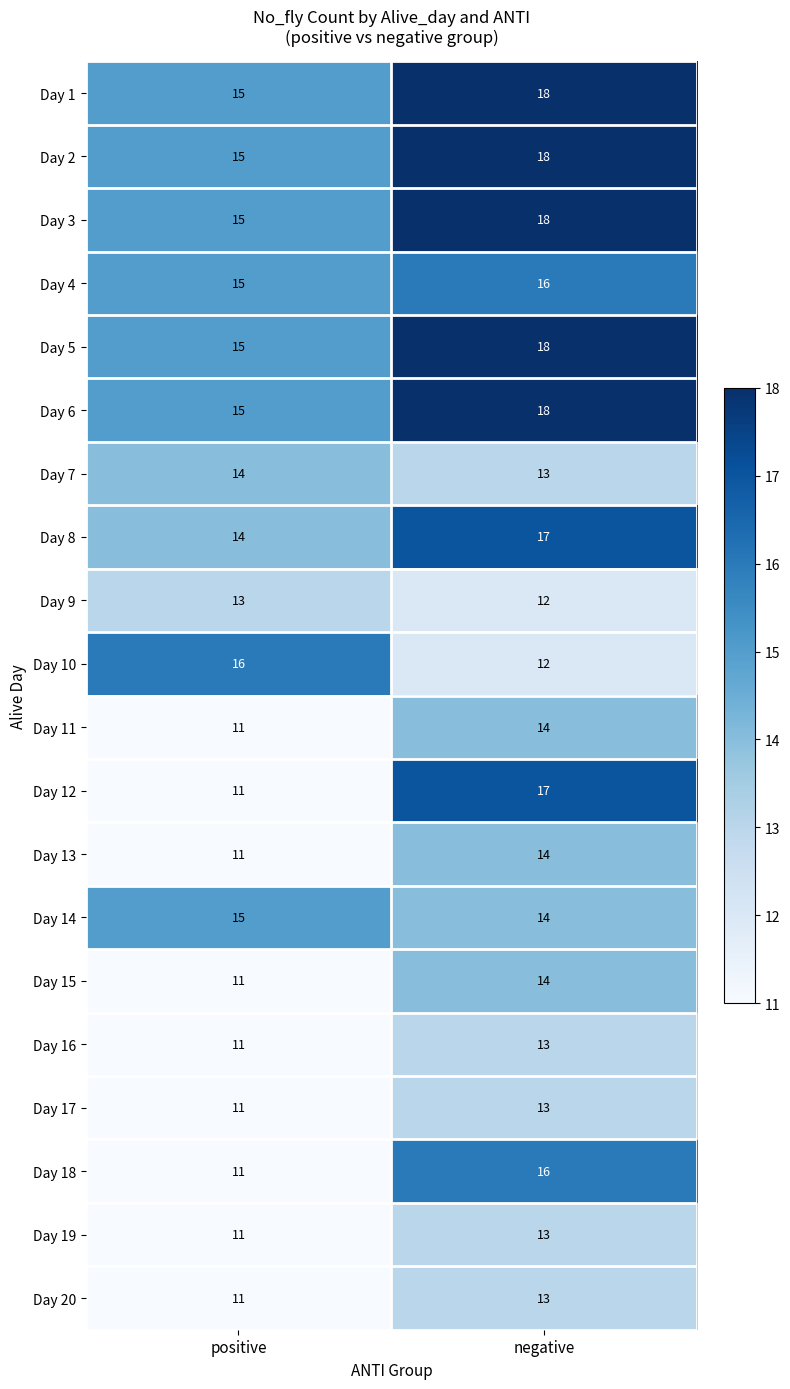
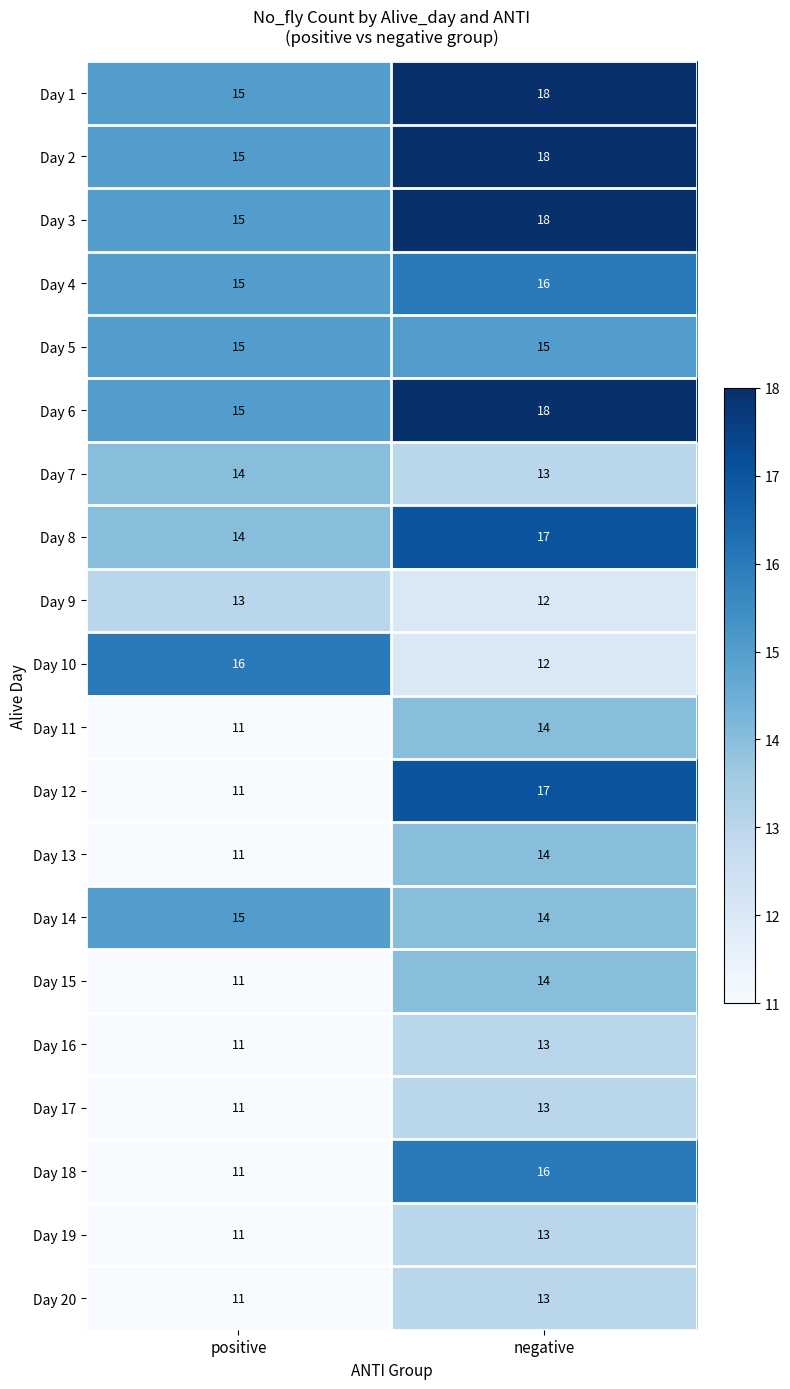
  {
    "Day 1": {
      "positive": 15,
      "negative": 18
    },
    "Day 2": {
      "positive": 15,
      "negative": 18
    },
    "Day 3": {
      "positive": 15,
      "negative": 18
    },
    "Day 4": {
      "positive": 15,
      "negative": 16
    },
    "Day 5": {
      "positive": 15,
-     "negative": 18
+     "negative": 15
    },
    "Day 6": {
      "positive": 15,
      "negative": 18
    },
    "Day 7": {
      "positive": 14,
      "negative": 13
    },
    "Day 8": {
      "positive": 14,
      "negative": 17
    },
    "Day 9": {
      "positive": 13,
      "negative": 12
    },
    "Day 10": {
      "positive": 16,
      "negative": 12
    },
    "Day 11": {
      "positive": 11,
      "negative": 14
    },
    "Day 12": {
      "positive": 11,
      "negative": 17
    },
    "Day 13": {
      "positive": 11,
      "negative": 14
    },
    "Day 14": {
      "positive": 15,
      "negative": 14
    },
    "Day 15": {
      "positive": 11,
      "negative": 14
    },
    "Day 16": {
      "positive": 11,
      "negative": 13
    },
    "Day 17": {
      "positive": 11,
      "negative": 13
    },
    "Day 18": {
      "positive": 11,
      "negative": 16
    },
    "Day 19": {
      "positive": 11,
      "negative": 13
    },
    "Day 20": {
      "positive": 11,
      "negative": 13
    }
  }
